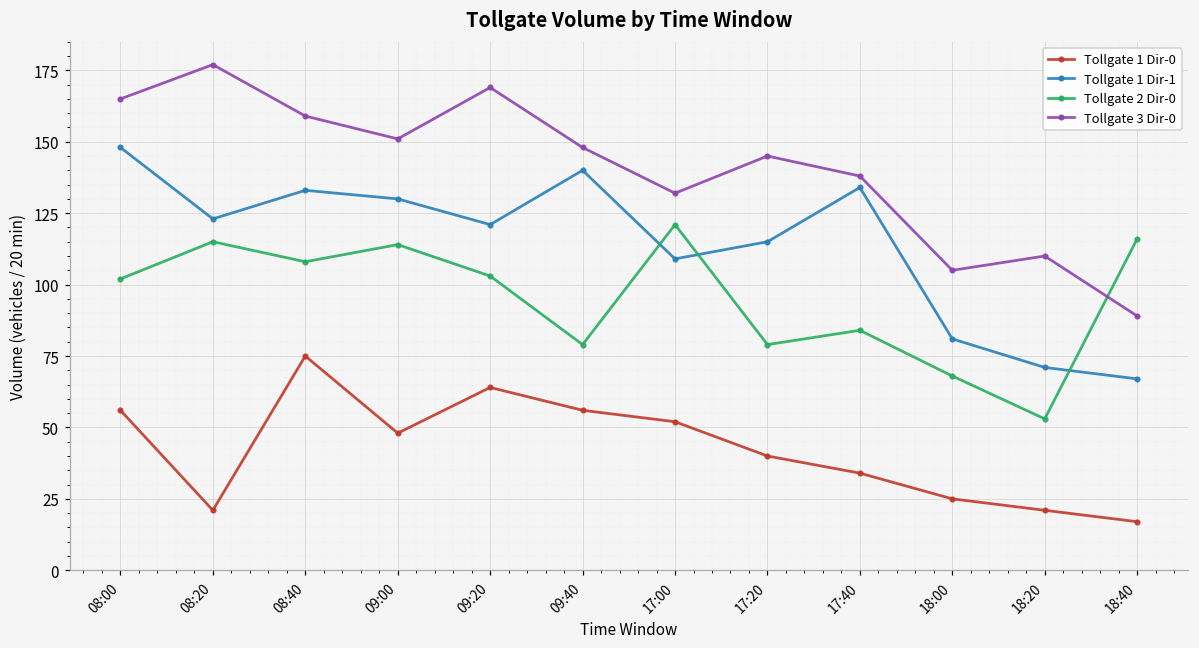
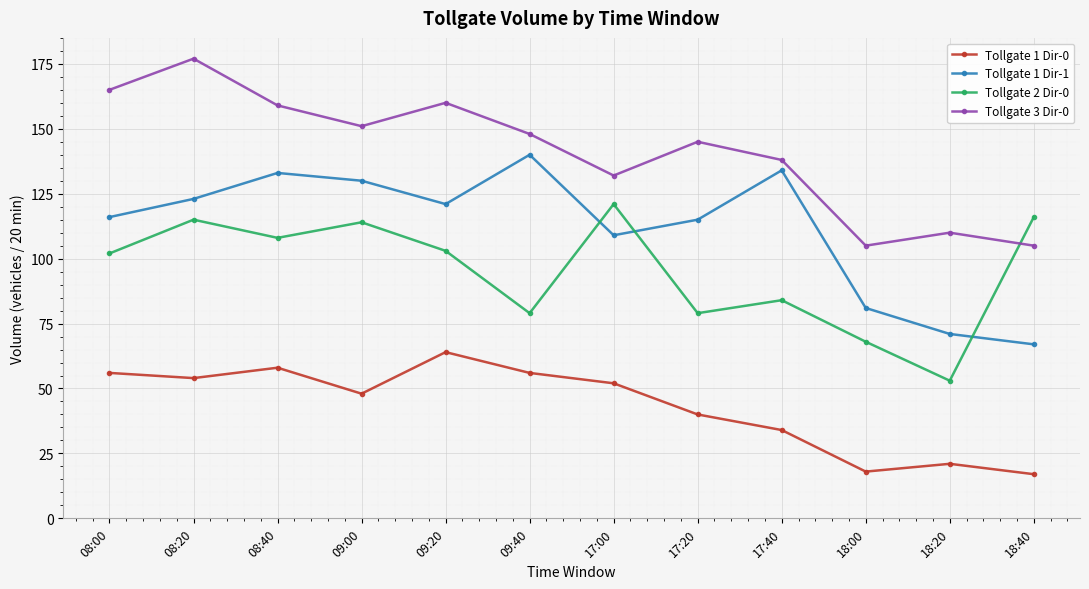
  {
    "Tollgate 1 Dir-0": {
      "08:00": 56,
-     "08:20": 21,
-     "08:40": 75,
+     "08:20": 54,
+     "08:40": 58,
      "09:00": 48,
      "09:20": 64,
      "09:40": 56,
      "17:00": 52,
      "17:20": 40,
      "17:40": 34,
-     "18:00": 25,
+     "18:00": 18,
      "18:20": 21,
      "18:40": 17
    },
    "Tollgate 1 Dir-1": {
-     "08:00": 148,
+     "08:00": 116,
      "08:20": 123,
      "08:40": 133,
      "09:00": 130,
      "09:20": 121,
      "09:40": 140,
      "17:00": 109,
      "17:20": 115,
      "17:40": 134,
      "18:00": 81,
      "18:20": 71,
      "18:40": 67
    },
    "Tollgate 2 Dir-0": {
      "08:00": 102,
      "08:20": 115,
      "08:40": 108,
      "09:00": 114,
      "09:20": 103,
      "09:40": 79,
      "17:00": 121,
      "17:20": 79,
      "17:40": 84,
      "18:00": 68,
      "18:20": 53,
      "18:40": 116
    },
    "Tollgate 3 Dir-0": {
      "08:00": 165,
      "08:20": 177,
      "08:40": 159,
      "09:00": 151,
-     "09:20": 169,
+     "09:20": 160,
      "09:40": 148,
      "17:00": 132,
      "17:20": 145,
      "17:40": 138,
      "18:00": 105,
      "18:20": 110,
-     "18:40": 89
+     "18:40": 105
    }
  }
